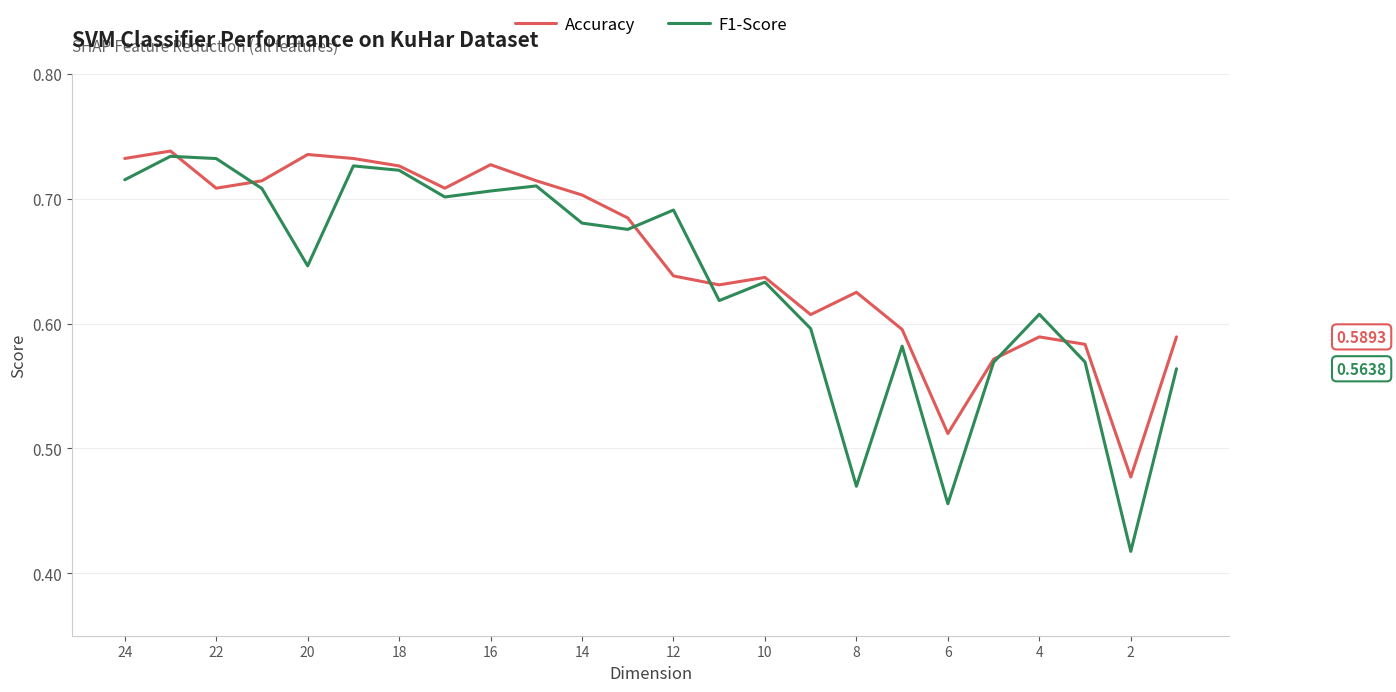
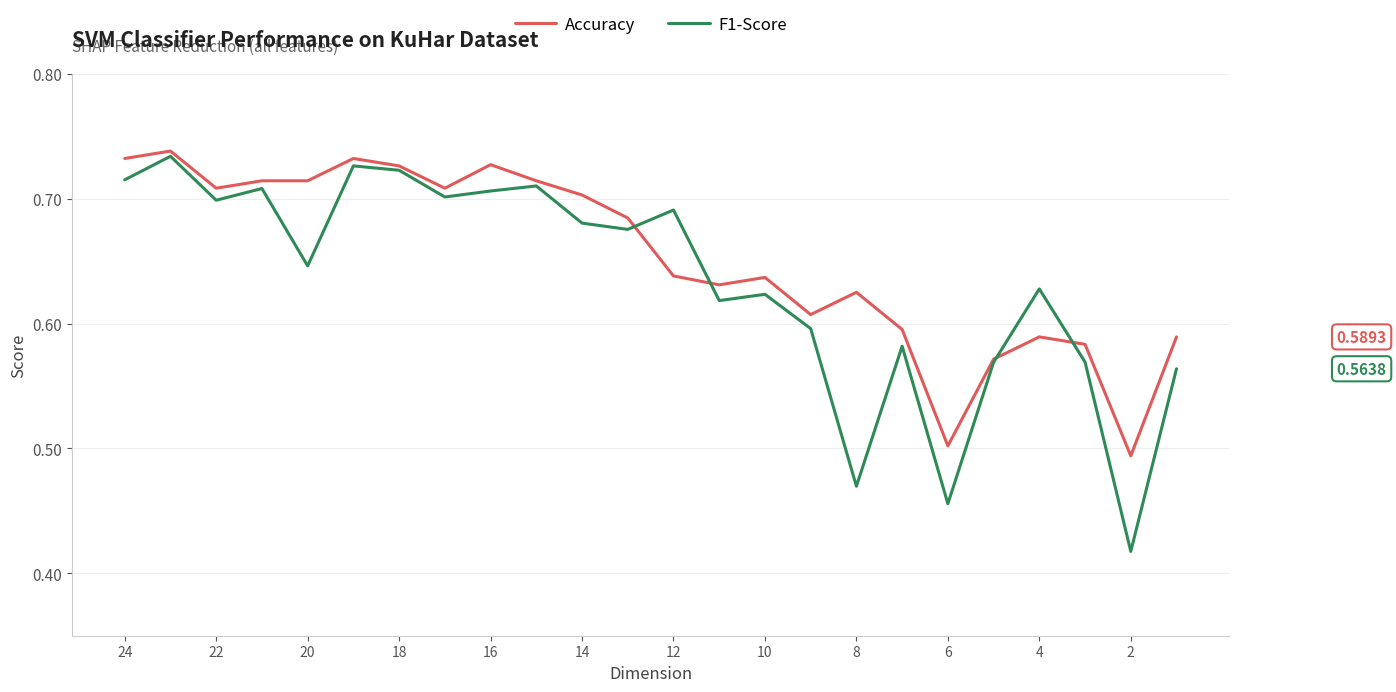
  {
    "Accuracy": {
      "24": 0.732,
      "22": 0.708,
-     "20": 0.735,
+     "20": 0.714,
      "18": 0.726,
      "16": 0.727,
      "14": 0.703,
      "12": 0.638,
      "10": 0.637,
      "8": 0.625,
-     "6": 0.512,
+     "6": 0.502,
      "4": 0.589,
-     "2": 0.477
+     "2": 0.494
    },
    "F1-Score": {
      "24": 0.715,
-     "22": 0.732,
+     "22": 0.699,
      "20": 0.646,
      "18": 0.723,
      "16": 0.706,
      "14": 0.680,
      "12": 0.691,
-     "10": 0.633,
+     "10": 0.623,
      "8": 0.470,
      "6": 0.456,
-     "4": 0.607,
+     "4": 0.628,
      "2": 0.418
    }
  }
